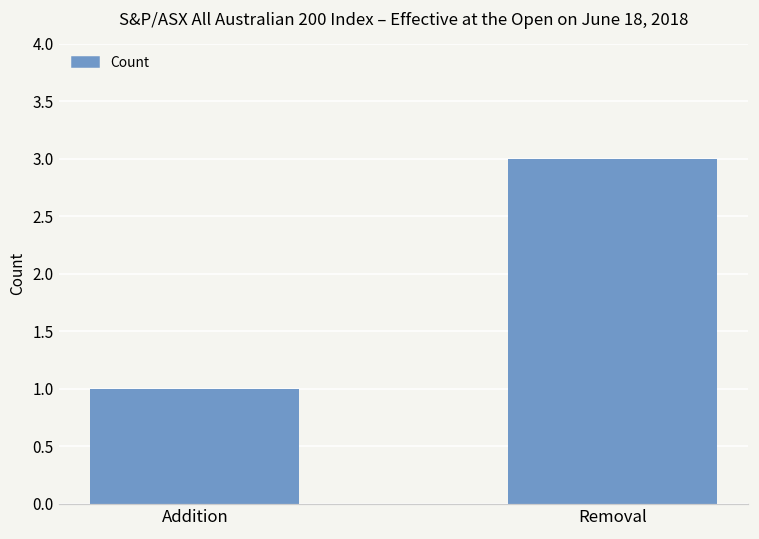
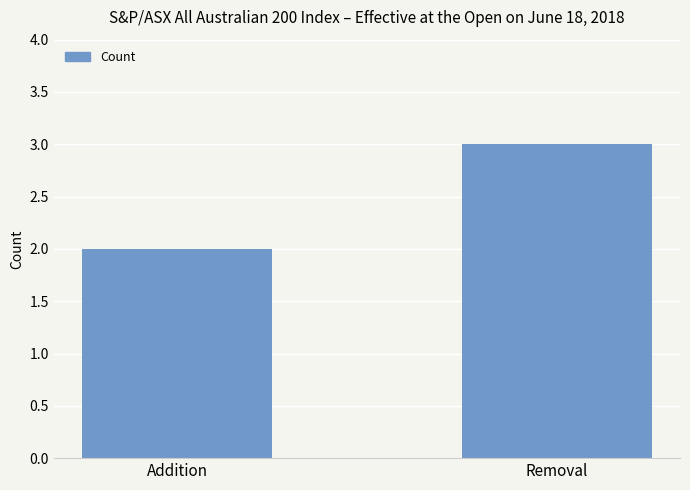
  {
-   "Addition": 1,
+   "Addition": 2,
    "Removal": 3
  }
